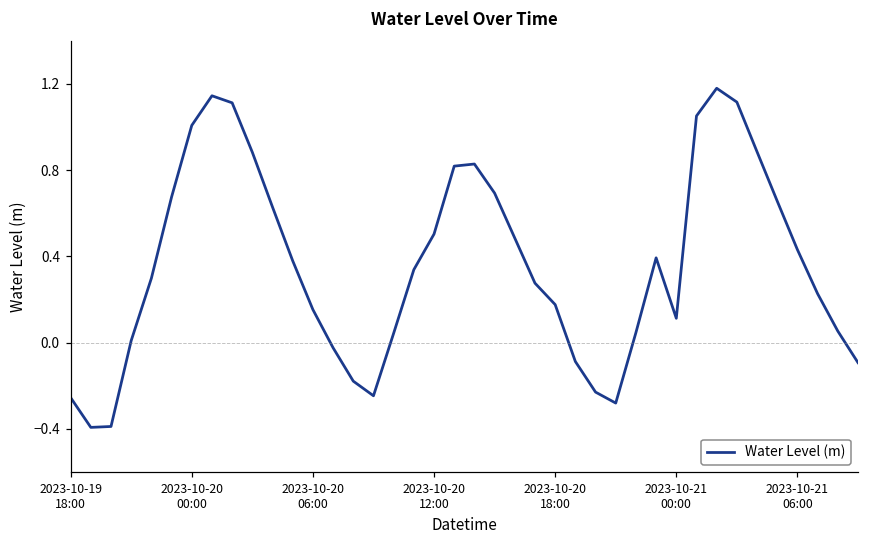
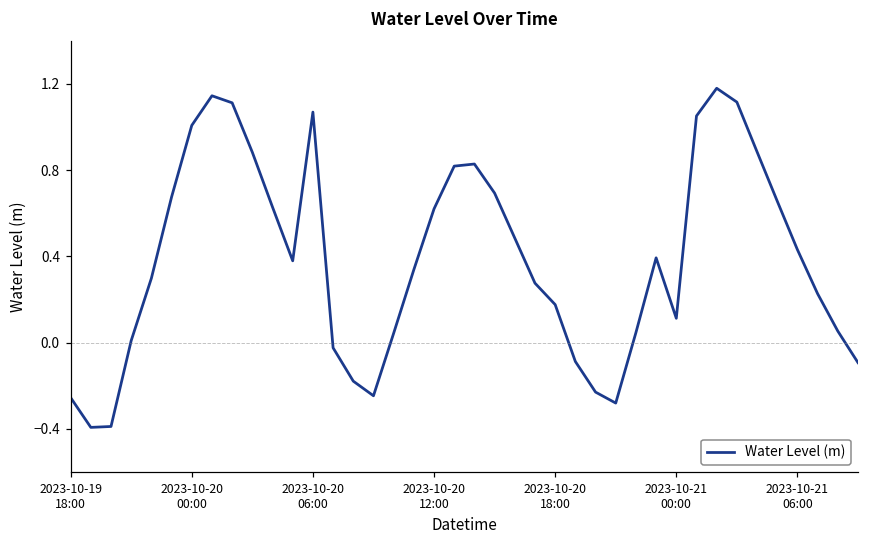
  {
    "2023-10-19 18:00": -0.26,
    "2023-10-20 00:00": 1.01,
-   "2023-10-20 06:00": 0.15,
-   "2023-10-20 12:00": 0.50,
+   "2023-10-20 06:00": 1.07,
+   "2023-10-20 12:00": 0.62,
    "2023-10-20 18:00": 0.18,
    "2023-10-21 00:00": 0.11,
    "2023-10-21 06:00": 0.43
  }
